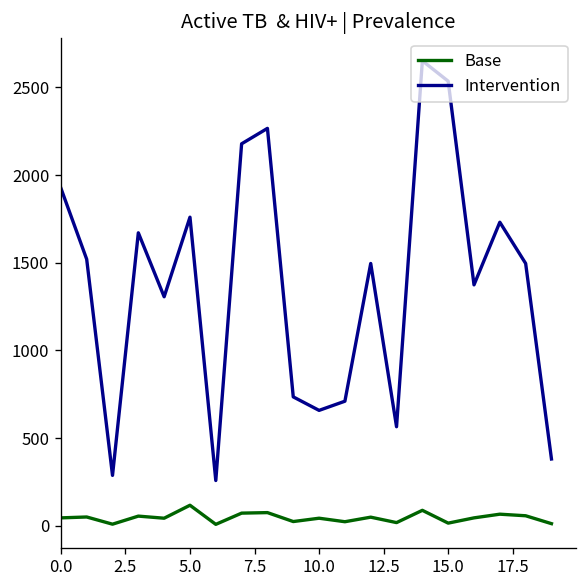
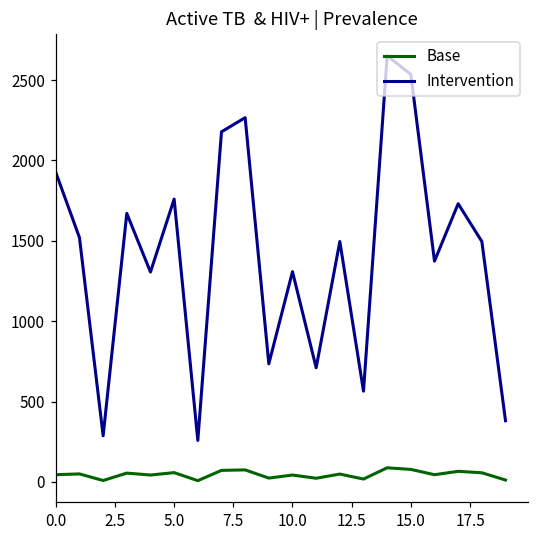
  {
    "Base": {
      "0.0": 50,
-     "5.0": 120,
+     "5.0": 60,
      "10.0": 40,
-     "15.0": 20
+     "15.0": 80
    },
    "Intervention": {
      "0.0": 1930,
      "5.0": 1760,
-     "10.0": 660
+     "10.0": 1310
    }
  }
